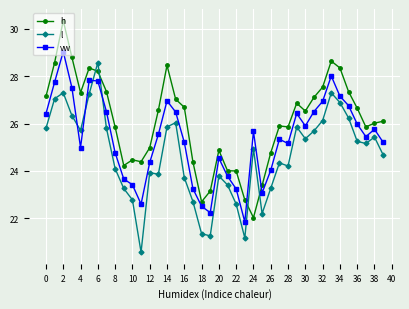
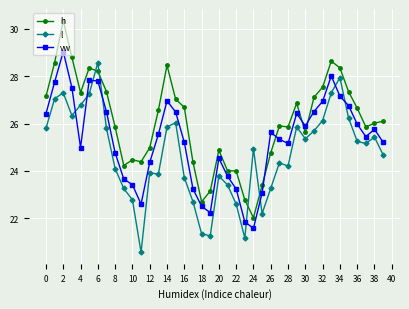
  {
    "h": {
      "0": 27.2,
      "4": 27.3,
      "6": 28.2,
      "8": 25.9,
      "10": 24.5,
      "12": 25.0,
      "14": 28.5,
      "16": 26.7,
      "18": 22.7,
      "20": 24.9,
      "22": 24.0,
      "24": 22.0,
      "26": 24.8,
      "28": 25.9,
-     "30": 26.5,
+     "30": 25.6,
      "32": 27.5,
      "34": 28.4,
      "36": 26.7,
      "38": 26.0
    },
    "l": {
      "0": 25.8,
      "2": 27.3,
-     "4": 25.7,
+     "4": 26.8,
      "6": 28.6,
      "8": 24.1,
      "10": 22.8,
      "12": 23.9,
      "14": 25.9,
      "16": 23.7,
      "18": 21.4,
      "20": 23.8,
      "22": 22.6,
      "24": 24.9,
      "26": 23.3,
      "28": 24.2,
      "30": 25.4,
      "32": 26.1,
-     "34": 26.9,
+     "34": 27.9,
      "36": 25.3,
      "38": 25.4
    },
    "vw": {
      "0": 26.4,
      "4": 25.0,
      "6": 27.8,
      "8": 24.8,
      "10": 23.4,
      "12": 24.4,
      "14": 27.0,
      "16": 25.2,
      "18": 22.5,
      "20": 24.5,
      "22": 23.2,
-     "24": 25.7,
-     "26": 24.0,
+     "24": 21.6,
+     "26": 25.6,
      "28": 25.2,
      "30": 25.9,
      "32": 26.9,
      "34": 27.2,
      "36": 26.0,
      "38": 25.8
    }
  }
